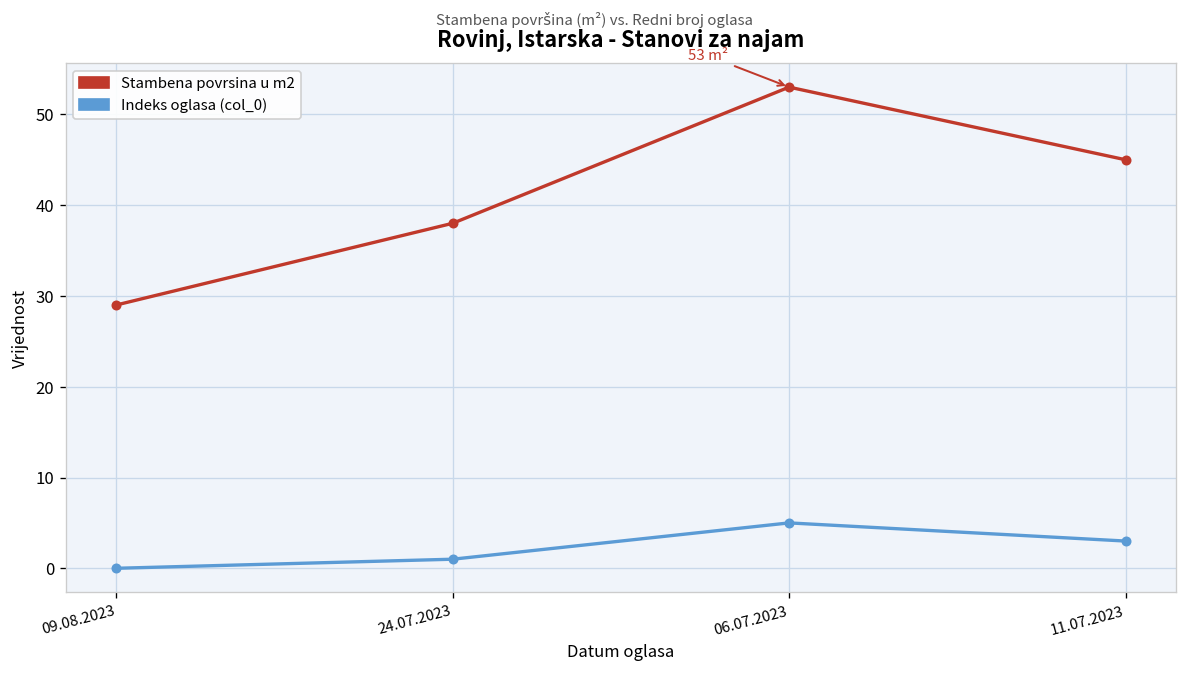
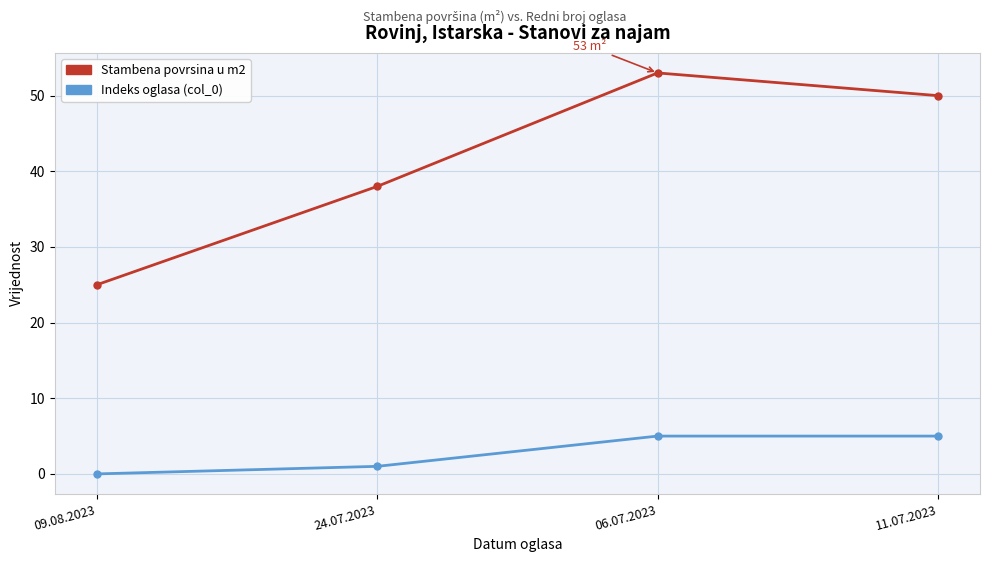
  {
    "Stambena povrsina u m2": {
-     "09.08.2023": 29,
+     "09.08.2023": 25,
      "24.07.2023": 38,
-     "11.07.2023": 45
+     "11.07.2023": 50
    },
    "Indeks oglasa (col_0)": {
      "09.08.2023": 0,
      "24.07.2023": 1,
      "06.07.2023": 5,
-     "11.07.2023": 3
+     "11.07.2023": 5
    }
  }
